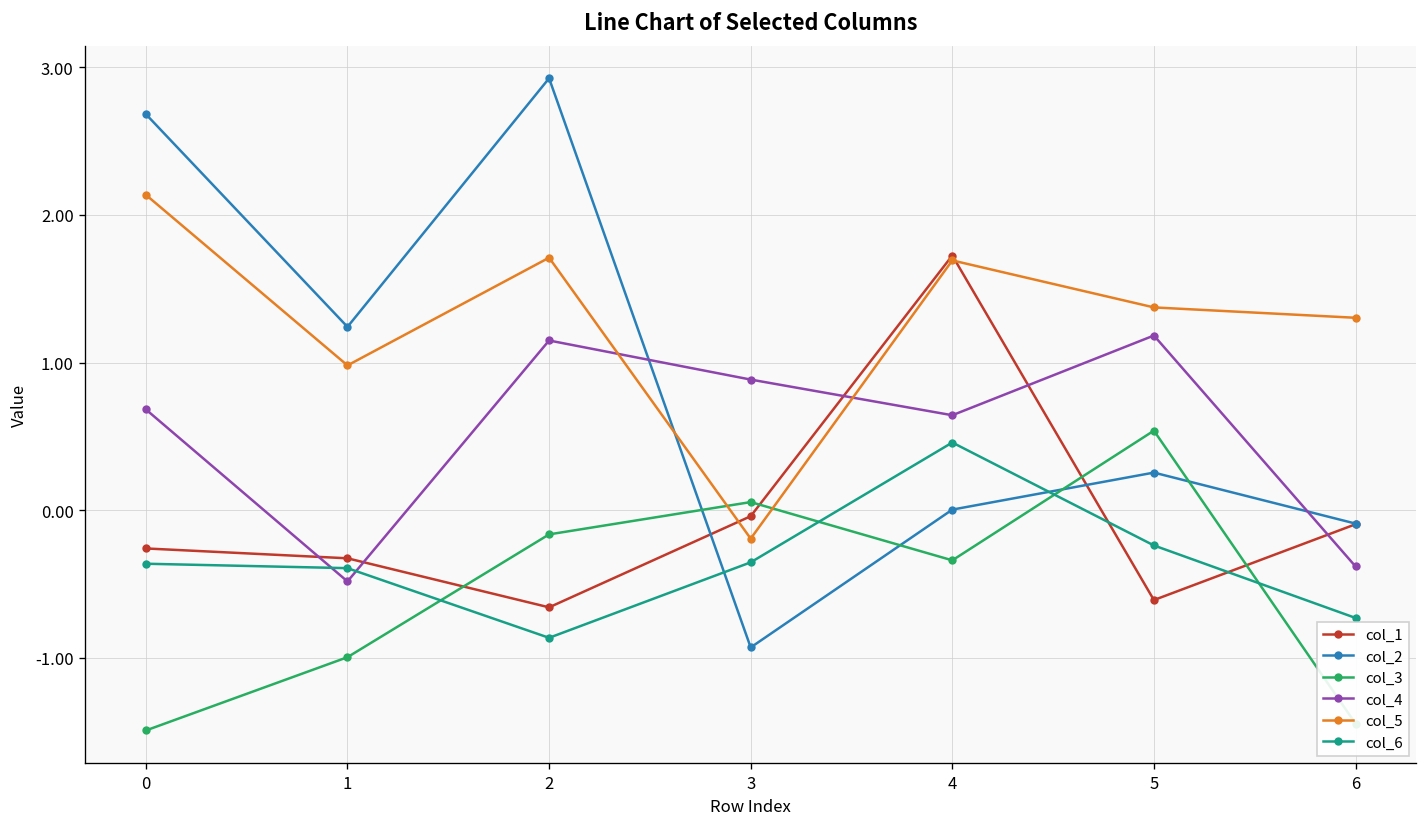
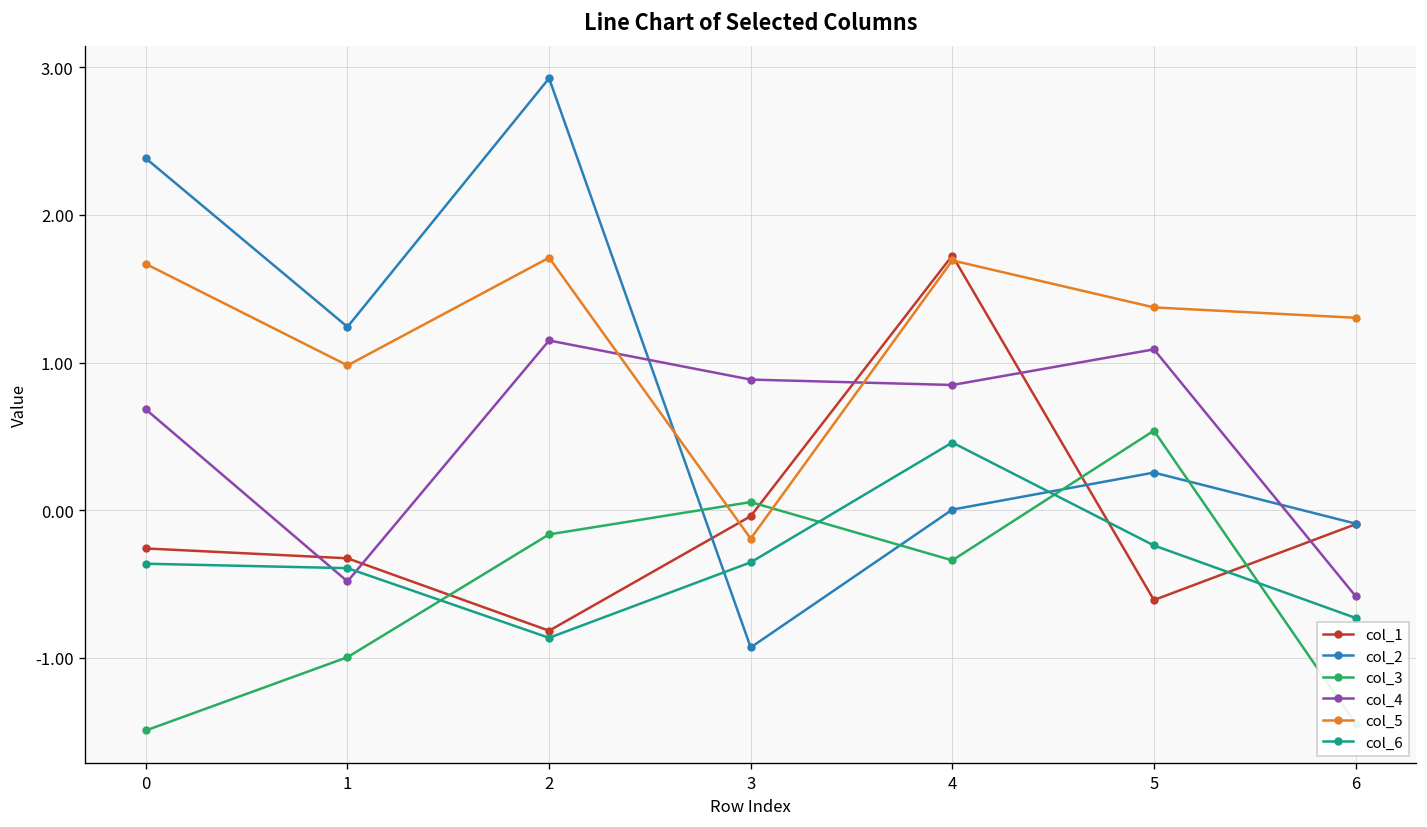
  {
    "col_1": {
      "0": -0.26,
      "1": -0.33,
-     "2": -0.66,
+     "2": -0.82,
      "3": -0.04,
      "4": 1.73,
      "5": -0.61
    },
    "col_2": {
-     "0": 2.68,
+     "0": 2.38,
      "1": 1.24,
      "2": 2.93,
      "3": -0.93,
      "4": 0.00,
      "5": 0.25
    },
    "col_4": {
      "0": 0.68,
      "1": -0.48,
      "2": 1.15,
      "3": 0.88,
-     "4": 0.64,
-     "5": 1.18,
-     "6": -0.38
+     "4": 0.85,
+     "5": 1.09,
+     "6": -0.58
    },
    "col_5": {
-     "0": 2.14,
+     "0": 1.67,
      "1": 0.98,
      "2": 1.71,
      "3": -0.19,
      "4": 1.69,
      "5": 1.37,
      "6": 1.30
    }
  }
